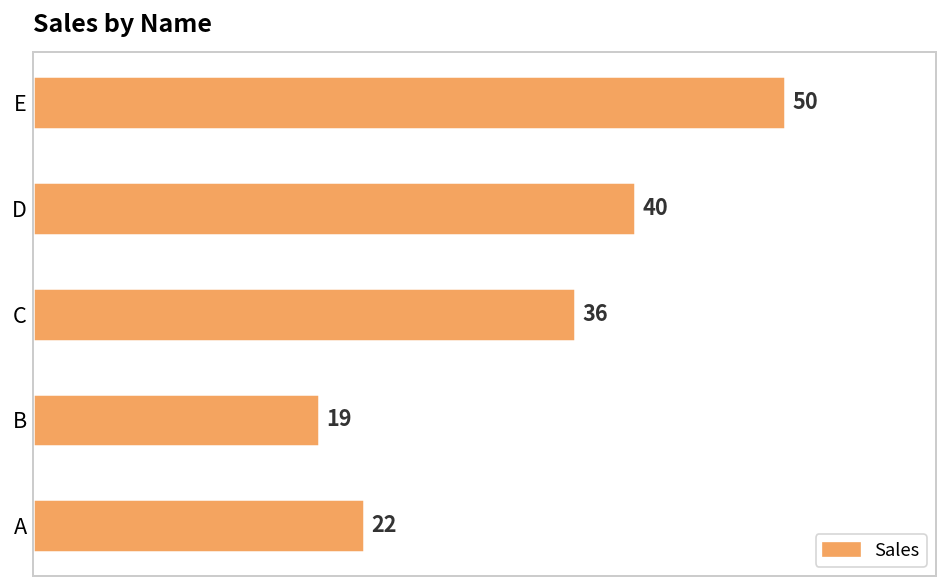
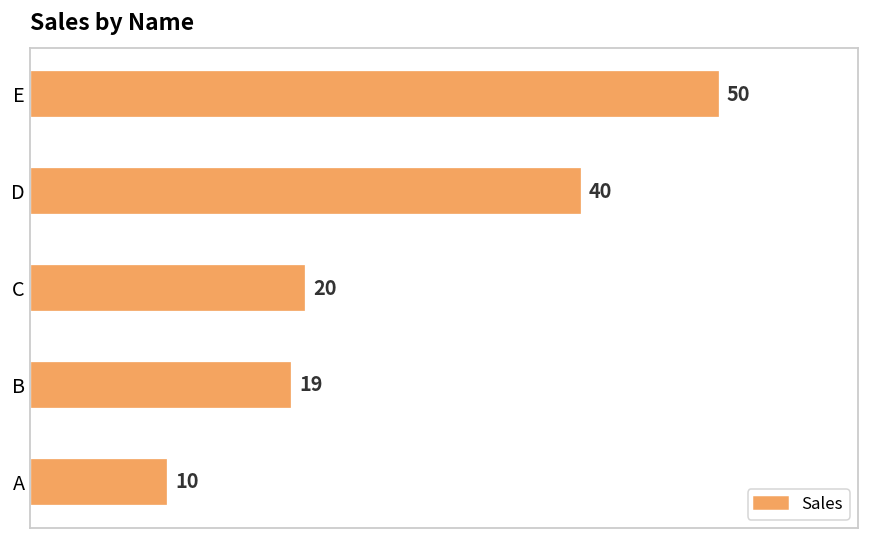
  {
    "E": 50,
    "D": 40,
-   "C": 36,
+   "C": 20,
    "B": 19,
-   "A": 22
+   "A": 10
  }
